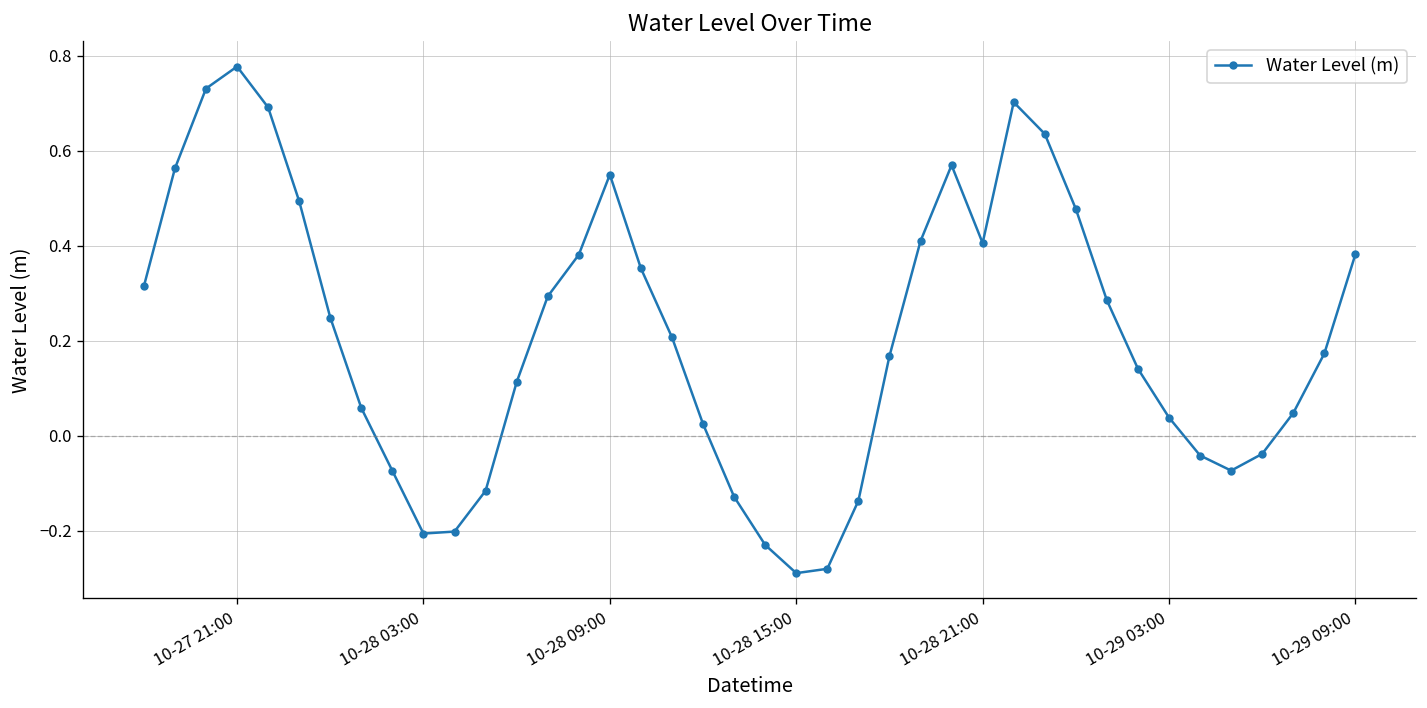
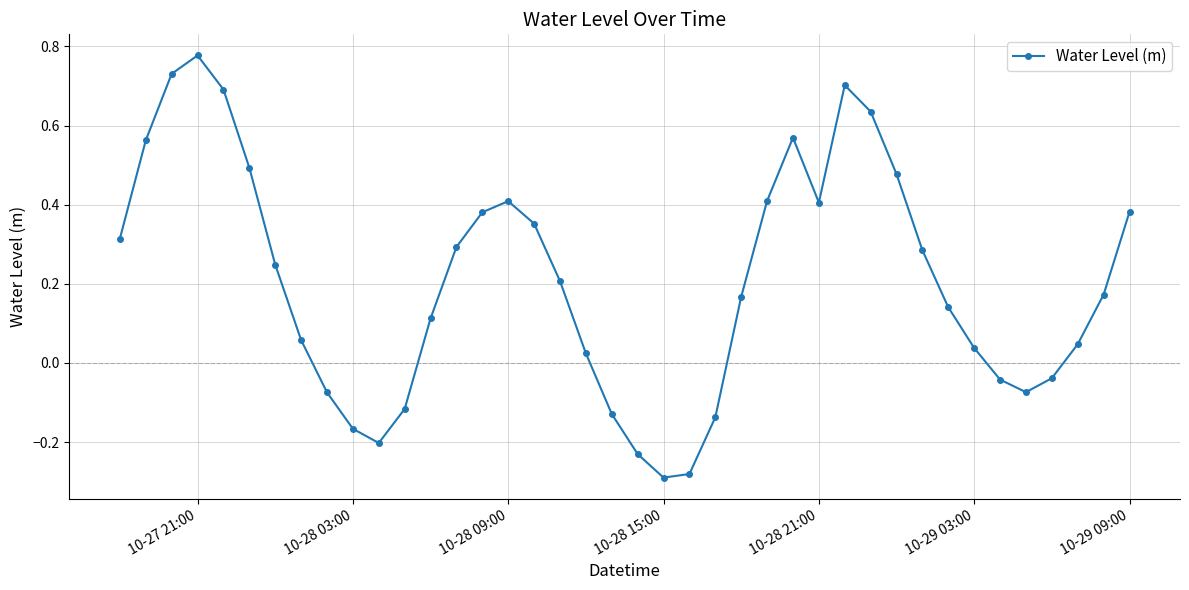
  {
    "10-27 21:00": 0.78,
-   "10-28 03:00": -0.21,
-   "10-28 09:00": 0.55,
+   "10-28 03:00": -0.17,
+   "10-28 09:00": 0.41,
    "10-28 15:00": -0.29,
    "10-28 21:00": 0.41,
    "10-29 03:00": 0.04,
    "10-29 09:00": 0.38
  }
